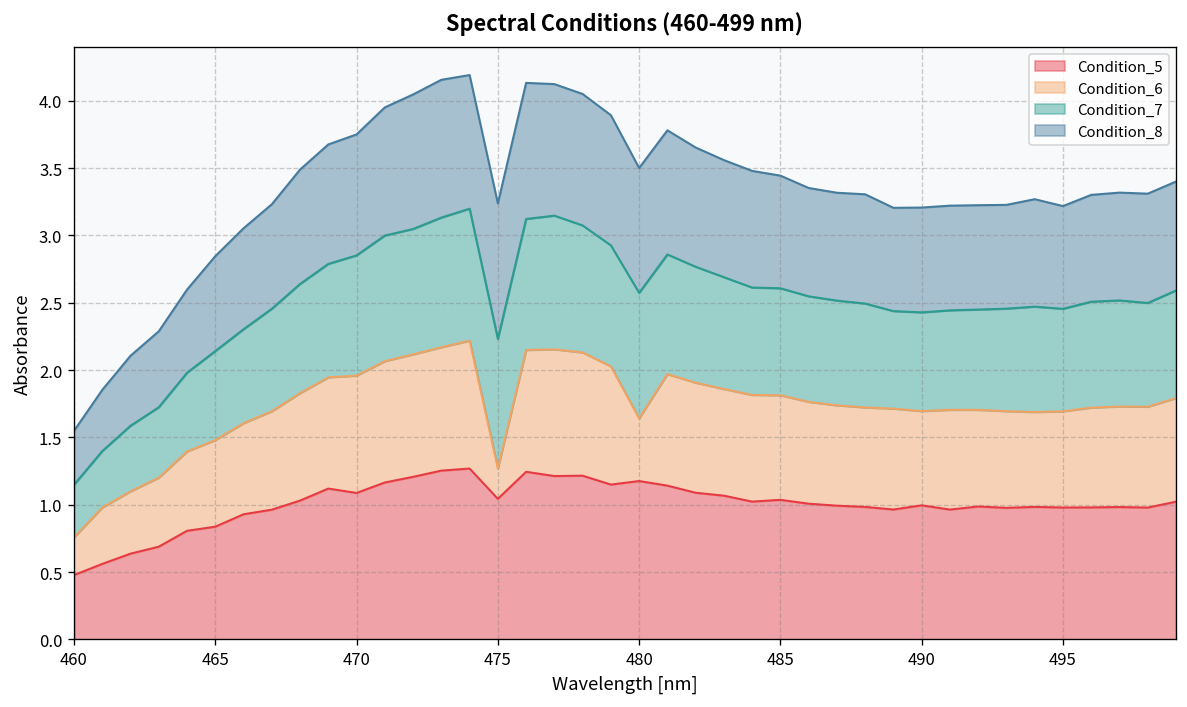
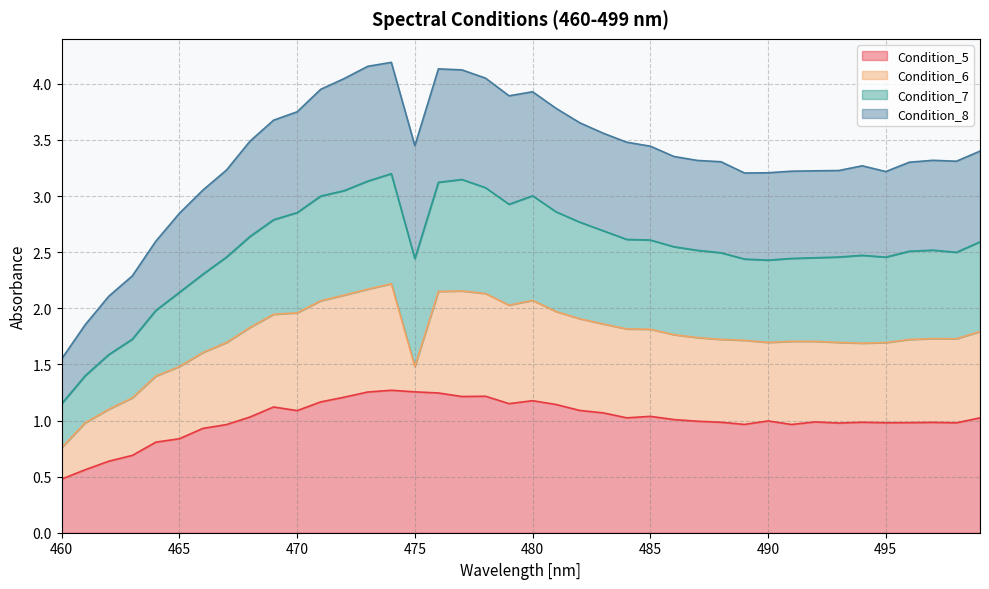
  {
    "Condition_5": {
      "460": 0.48,
      "465": 0.84,
      "470": 1.09,
-     "475": 1.04,
+     "475": 1.26,
      "480": 1.18,
      "485": 1.04,
      "490": 1.00,
      "495": 0.98
    },
    "Condition_6": {
      "460": 0.28,
      "465": 0.64,
      "470": 0.87,
      "475": 0.23,
-     "480": 0.47,
+     "480": 0.89,
      "485": 0.78,
      "490": 0.70,
      "495": 0.71
    }
  }
